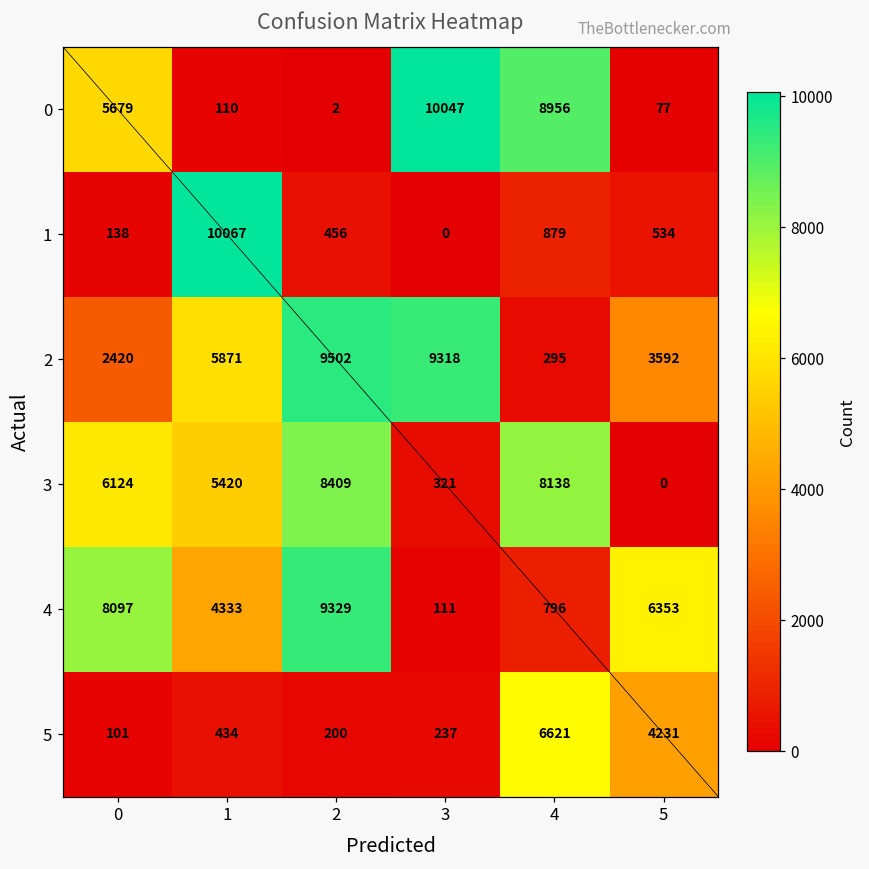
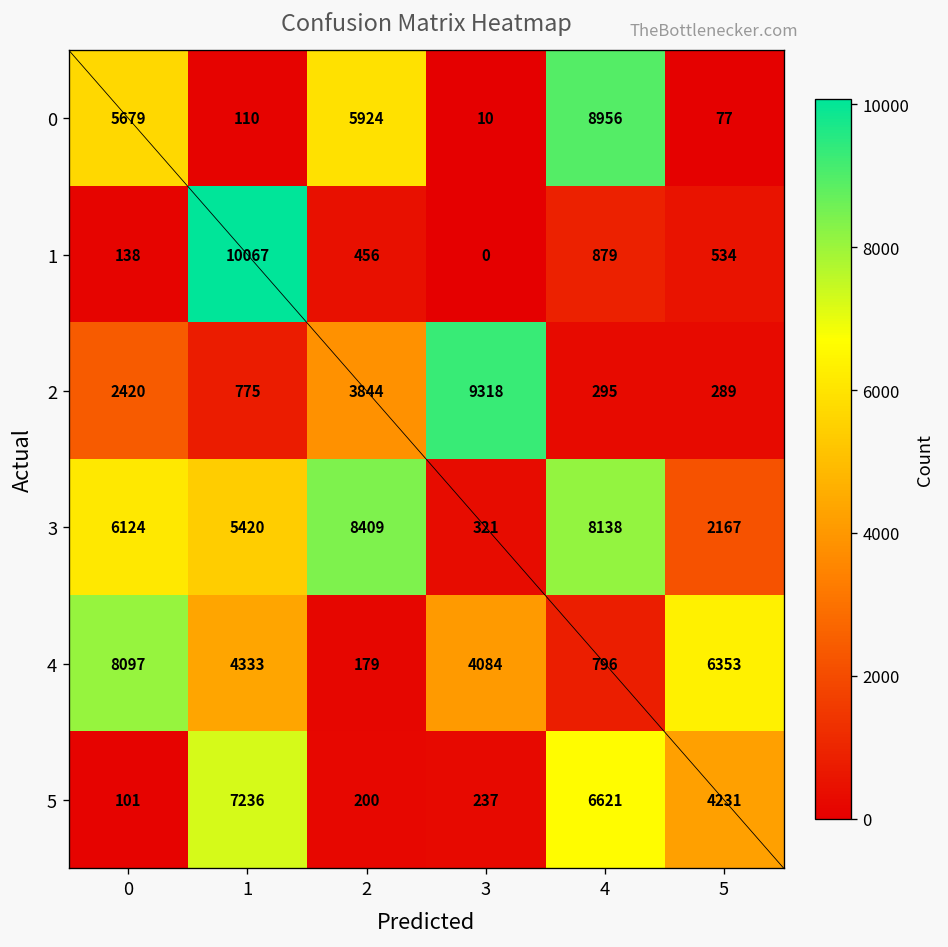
  {
    "0": {
      "0": 5679,
      "1": 110,
-     "2": 2,
-     "3": 10047,
+     "2": 5924,
+     "3": 10,
      "4": 8956,
      "5": 77
    },
    "1": {
      "0": 138,
      "1": 10067,
      "2": 456,
      "3": 0,
      "4": 879,
      "5": 534
    },
    "2": {
      "0": 2420,
-     "1": 5871,
-     "2": 9502,
+     "1": 775,
+     "2": 3844,
      "3": 9318,
      "4": 295,
-     "5": 3592
+     "5": 289
    },
    "3": {
      "0": 6124,
      "1": 5420,
      "2": 8409,
      "3": 321,
      "4": 8138,
-     "5": 0
+     "5": 2167
    },
    "4": {
      "0": 8097,
      "1": 4333,
-     "2": 9329,
-     "3": 111,
+     "2": 179,
+     "3": 4084,
      "4": 796,
      "5": 6353
    },
    "5": {
      "0": 101,
-     "1": 434,
+     "1": 7236,
      "2": 200,
      "3": 237,
      "4": 6621,
      "5": 4231
    }
  }
